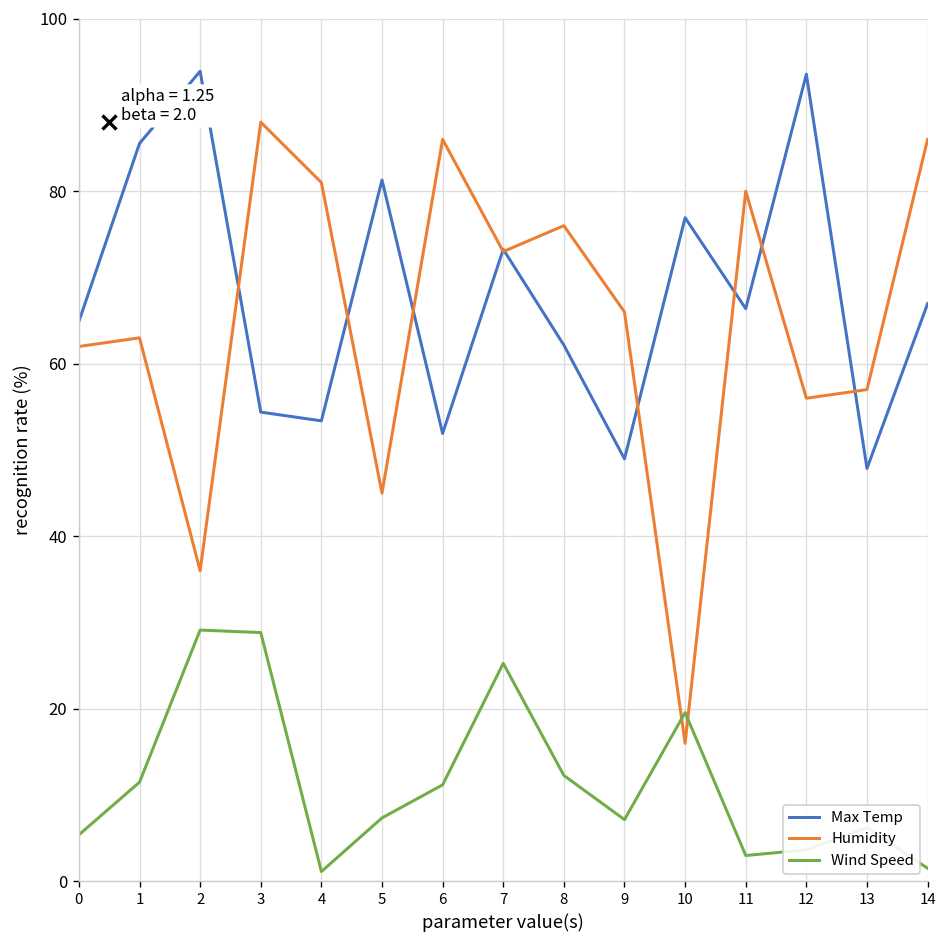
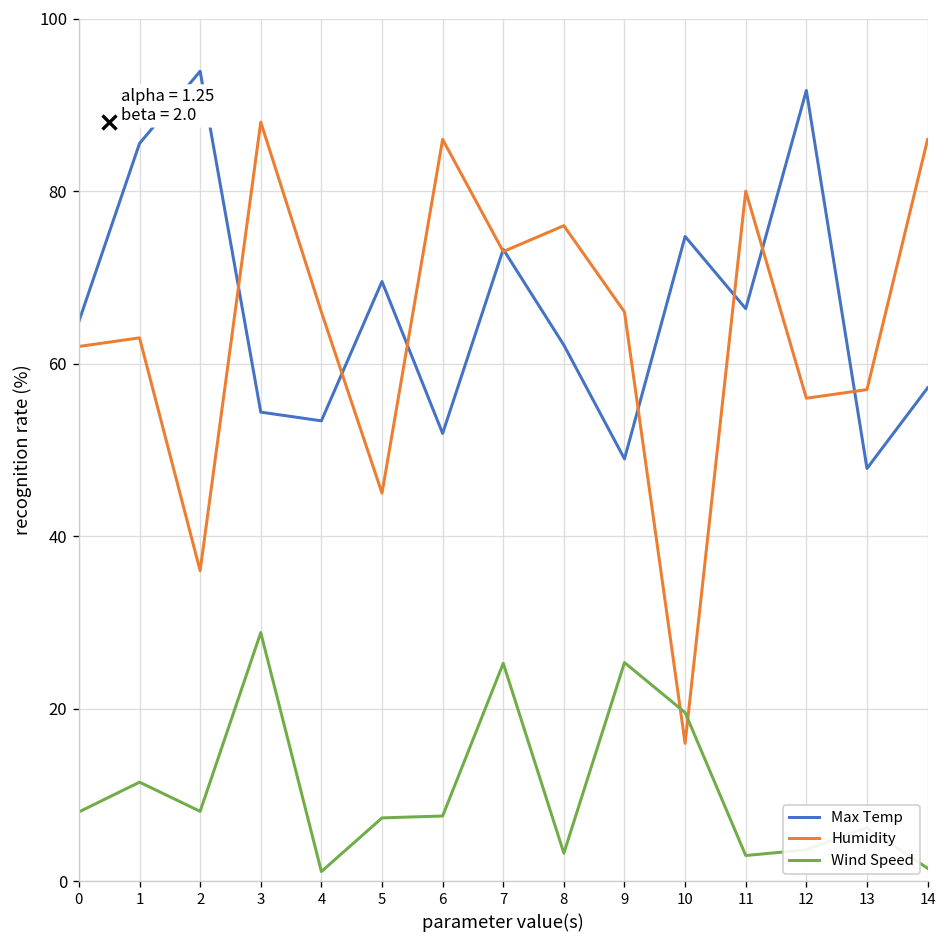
  {
    "Max Temp": {
      "0": 65,
      "1": 86,
      "2": 94,
      "3": 54,
      "4": 53,
-     "5": 81,
+     "5": 70,
      "6": 52,
      "8": 62,
      "9": 49,
-     "10": 77,
+     "10": 75,
      "11": 66,
-     "12": 94,
+     "12": 92,
      "13": 48,
-     "14": 67
+     "14": 57
    },
    "Humidity": {
      "0": 62,
      "1": 63,
      "2": 36,
      "3": 88,
-     "4": 81,
+     "4": 66,
      "5": 45,
      "6": 86,
      "8": 76,
      "9": 66,
      "10": 16,
      "11": 80,
      "12": 56,
      "13": 57,
      "14": 86
    },
    "Wind Speed": {
-     "0": 5,
+     "0": 8,
      "1": 12,
-     "2": 29,
+     "2": 8,
      "3": 29,
      "4": 1,
      "5": 7,
-     "6": 11,
+     "6": 8,
      "7": 25,
-     "8": 12,
-     "9": 7,
+     "8": 3,
+     "9": 25,
      "10": 20,
      "11": 3,
      "14": 2
    }
  }
